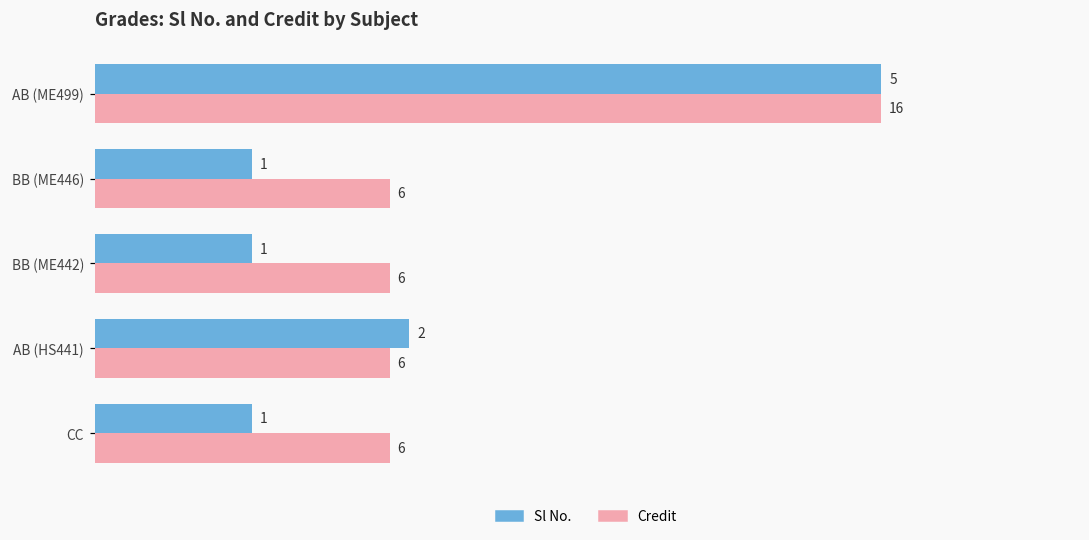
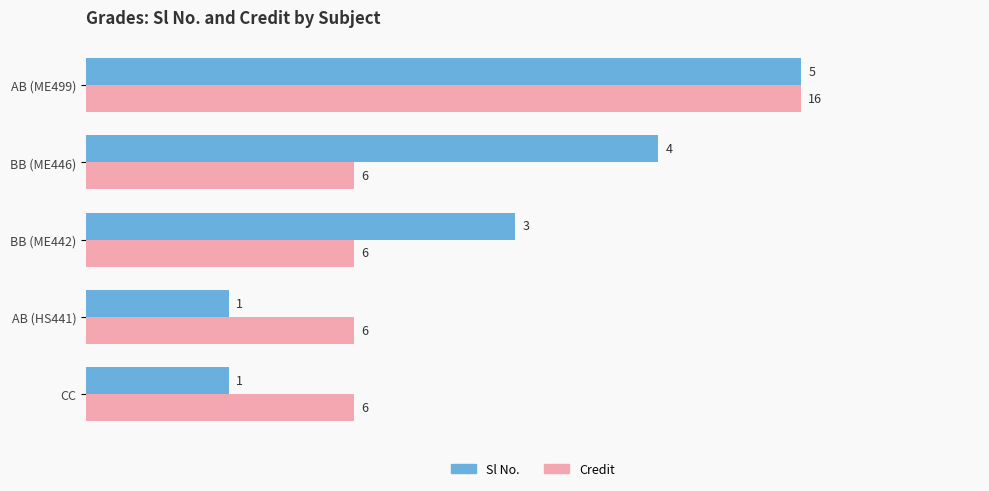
  {
    "Sl No.": {
-     "BB (ME446)": 1,
-     "BB (ME442)": 1,
-     "AB (HS441)": 2
+     "BB (ME446)": 4,
+     "BB (ME442)": 3,
+     "AB (HS441)": 1
    }
  }
